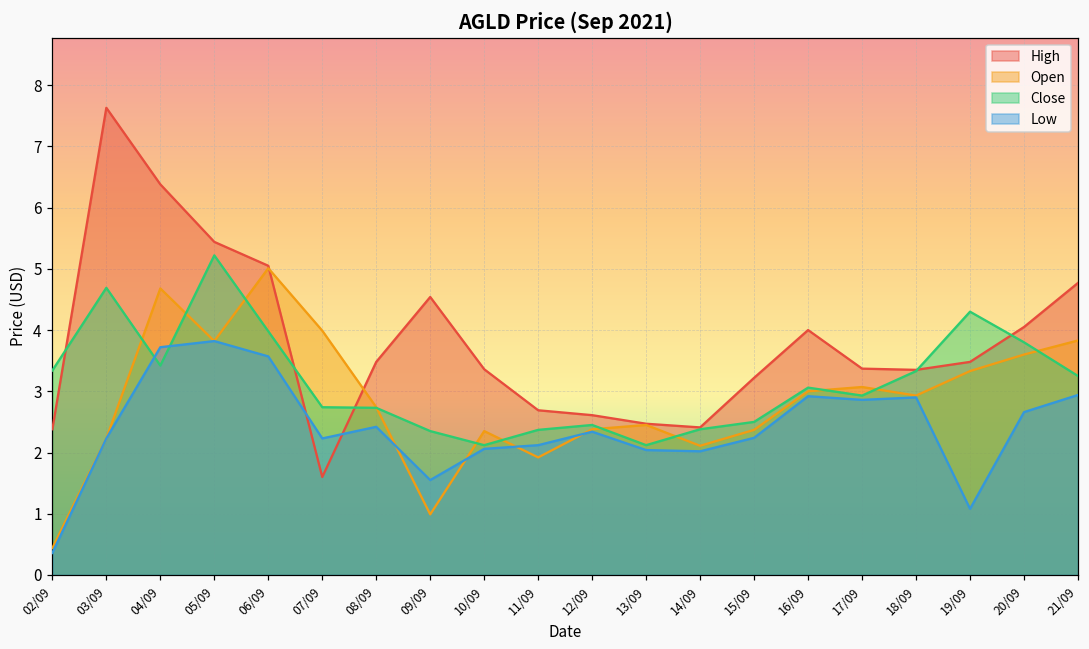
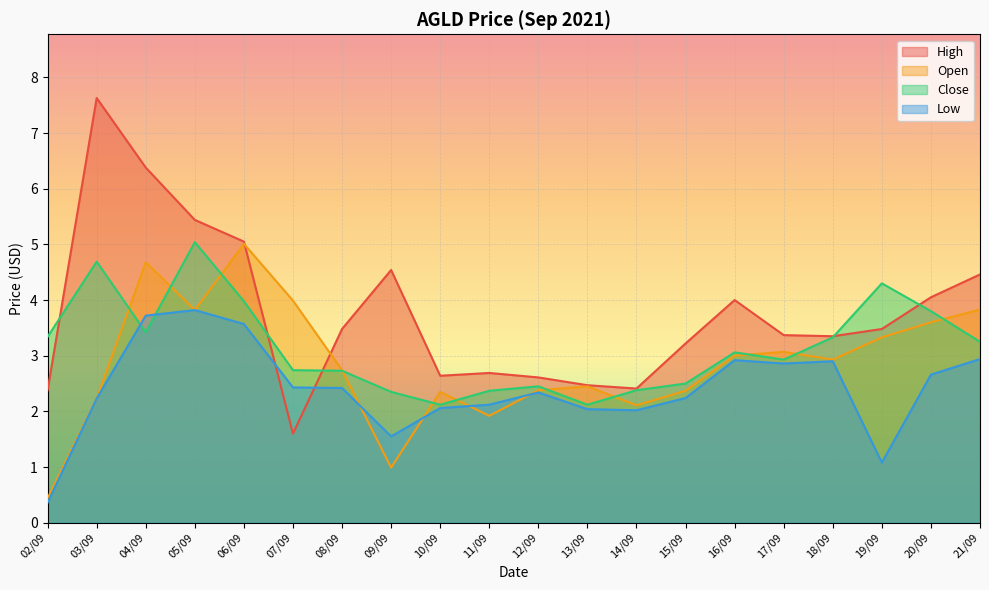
  {
    "High": {
      "02/09": 2.4,
      "03/09": 7.6,
      "04/09": 6.4,
      "05/09": 5.4,
      "07/09": 1.6,
      "08/09": 3.5,
      "09/09": 4.5,
-     "10/09": 3.4,
+     "10/09": 2.6,
      "11/09": 2.7,
      "12/09": 2.6,
      "15/09": 3.2,
      "16/09": 4.0,
      "17/09": 3.4,
      "19/09": 3.5,
      "20/09": 4.1,
-     "21/09": 4.8
+     "21/09": 4.5
    },
    "Open": {
      "02/09": 0.4,
      "04/09": 4.7,
      "07/09": 4.0,
      "09/09": 1.0,
      "10/09": 2.4,
      "11/09": 1.9,
      "14/09": 2.1,
      "15/09": 2.4,
      "16/09": 3.0,
      "17/09": 3.1,
      "19/09": 3.3,
      "20/09": 3.6,
      "21/09": 3.8
    },
    "Close": {
      "02/09": 3.3,
      "03/09": 4.7,
      "04/09": 3.4,
-     "05/09": 5.2,
+     "05/09": 5.0,
      "06/09": 4.0,
      "07/09": 2.7,
      "09/09": 2.4,
      "10/09": 2.1,
      "11/09": 2.4,
      "12/09": 2.5,
      "13/09": 2.1,
      "15/09": 2.5,
      "16/09": 3.1,
      "17/09": 2.9,
      "19/09": 4.3,
      "20/09": 3.8,
      "21/09": 3.3
    },
    "Low": {
      "02/09": 0.4,
      "04/09": 3.7,
      "06/09": 3.6,
-     "07/09": 2.2,
+     "07/09": 2.4,
      "08/09": 2.4,
      "09/09": 1.6,
      "10/09": 2.1,
      "11/09": 2.1,
      "13/09": 2.0,
      "14/09": 2.0,
      "15/09": 2.2,
      "16/09": 2.9,
      "17/09": 2.9,
      "19/09": 1.1,
      "20/09": 2.7,
      "21/09": 2.9
    }
  }
